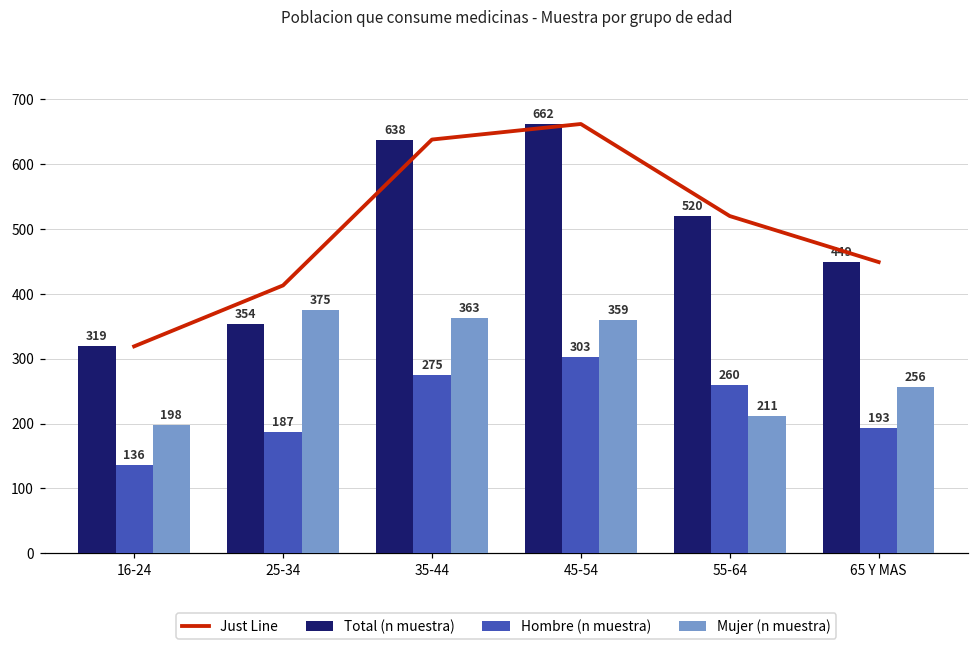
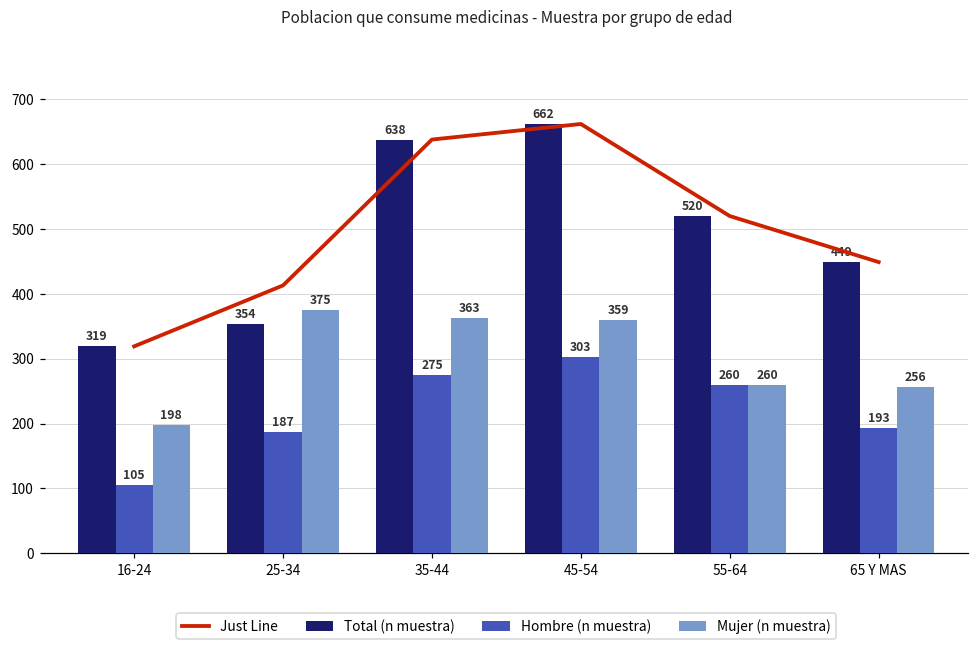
  {
    "Total (n muestra)": {
      "16-24": 319,
      "25-34": 354,
      "35-44": 638,
      "45-54": 662,
      "55-64": 520,
      "65 Y MAS": 449
    },
    "Just Line": {
      "25-34": 410
    },
    "Hombre (n muestra)": {
-     "16-24": 136,
+     "16-24": 105,
      "25-34": 187,
      "35-44": 275,
      "45-54": 303,
      "55-64": 260,
      "65 Y MAS": 193
    },
    "Mujer (n muestra)": {
      "16-24": 198,
      "25-34": 375,
      "35-44": 363,
      "45-54": 359,
-     "55-64": 211,
+     "55-64": 260,
      "65 Y MAS": 256
    }
  }
